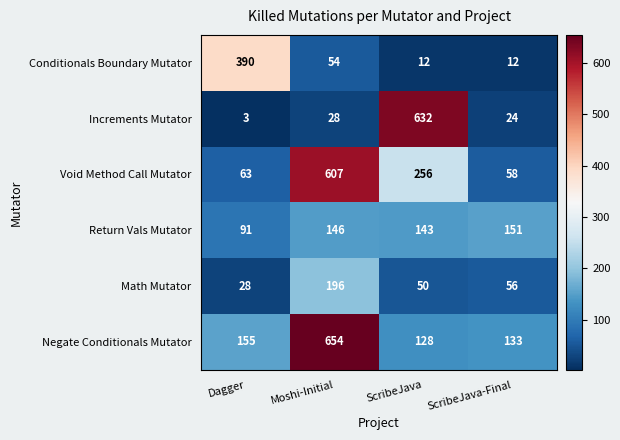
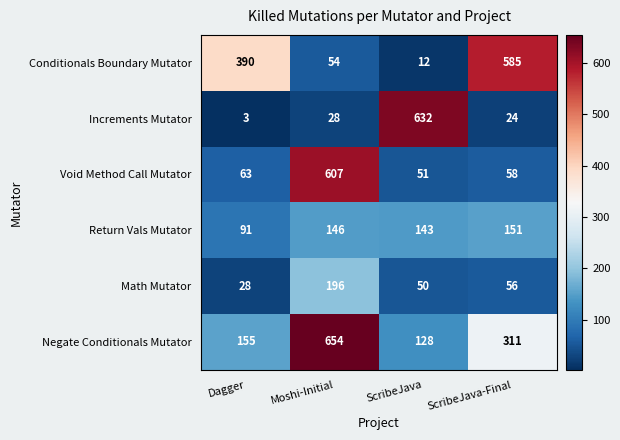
  {
    "Conditionals Boundary Mutator": {
      "Dagger": 390,
      "Moshi-Initial": 54,
      "ScribeJava": 12,
-     "ScribeJava-Final": 12
+     "ScribeJava-Final": 585
    },
    "Increments Mutator": {
      "Dagger": 3,
      "Moshi-Initial": 28,
      "ScribeJava": 632,
      "ScribeJava-Final": 24
    },
    "Void Method Call Mutator": {
      "Dagger": 63,
      "Moshi-Initial": 607,
-     "ScribeJava": 256,
+     "ScribeJava": 51,
      "ScribeJava-Final": 58
    },
    "Return Vals Mutator": {
      "Dagger": 91,
      "Moshi-Initial": 146,
      "ScribeJava": 143,
      "ScribeJava-Final": 151
    },
    "Math Mutator": {
      "Dagger": 28,
      "Moshi-Initial": 196,
      "ScribeJava": 50,
      "ScribeJava-Final": 56
    },
    "Negate Conditionals Mutator": {
      "Dagger": 155,
      "Moshi-Initial": 654,
      "ScribeJava": 128,
-     "ScribeJava-Final": 133
+     "ScribeJava-Final": 311
    }
  }
